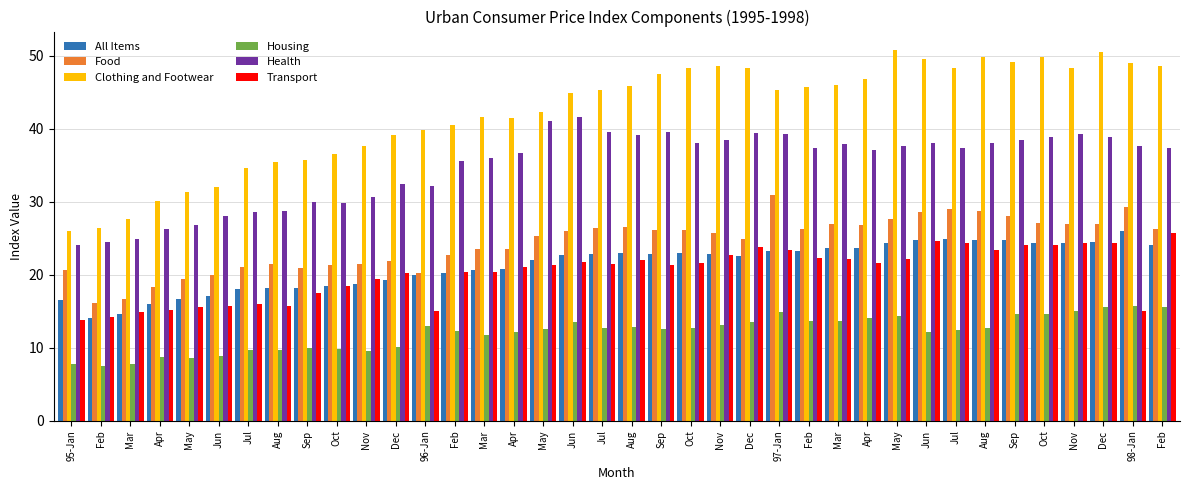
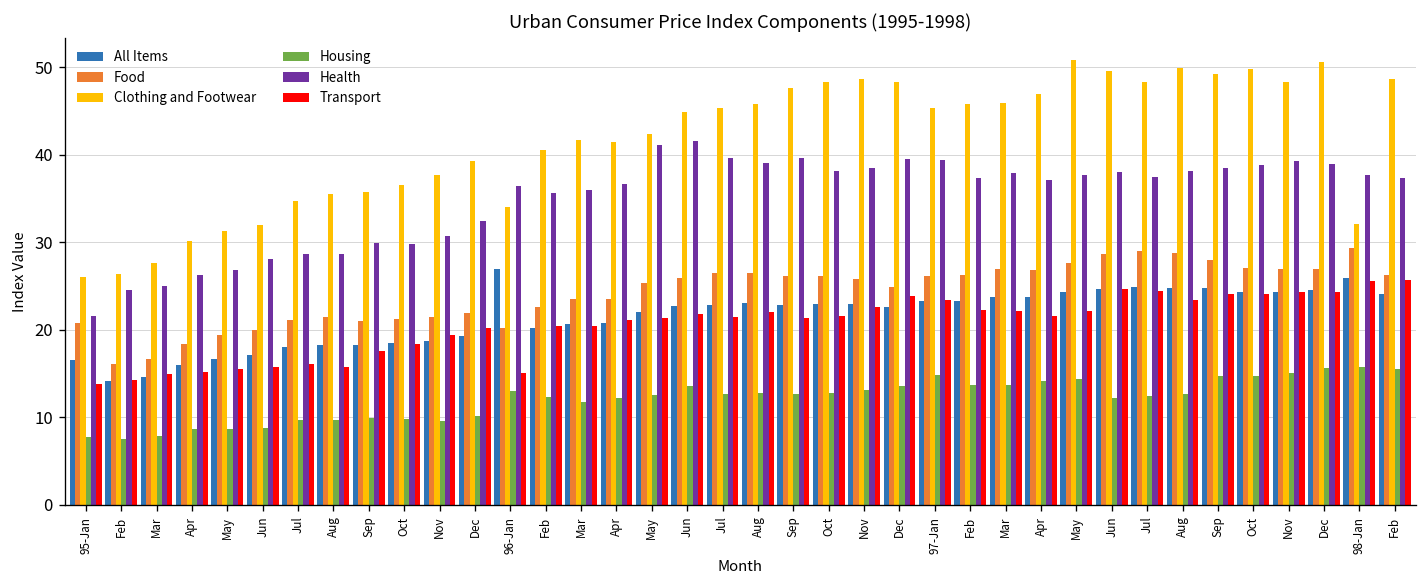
  {
    "All Items": {
      "95-Jan": 17,
-     "96-Jan": 20,
+     "96-Jan": 27,
      "97-Jan": 23,
      "98-Jan": 26
    },
    "Food": {
      "95-Jan": 21,
      "96-Jan": 20,
-     "97-Jan": 31,
+     "97-Jan": 26,
      "98-Jan": 29
    },
    "Clothing and Footwear": {
      "95-Jan": 26,
-     "96-Jan": 40,
+     "96-Jan": 34,
      "97-Jan": 45,
-     "98-Jan": 49
+     "98-Jan": 32
    },
    "Housing": {
      "95-Jan": 8,
      "96-Jan": 13,
      "97-Jan": 15,
      "98-Jan": 16
    },
    "Health": {
-     "95-Jan": 24,
-     "96-Jan": 32,
+     "95-Jan": 22,
+     "96-Jan": 36,
      "97-Jan": 39,
      "98-Jan": 38
    },
    "Transport": {
      "95-Jan": 14,
      "96-Jan": 15,
      "97-Jan": 23,
-     "98-Jan": 15
+     "98-Jan": 26
    }
  }
